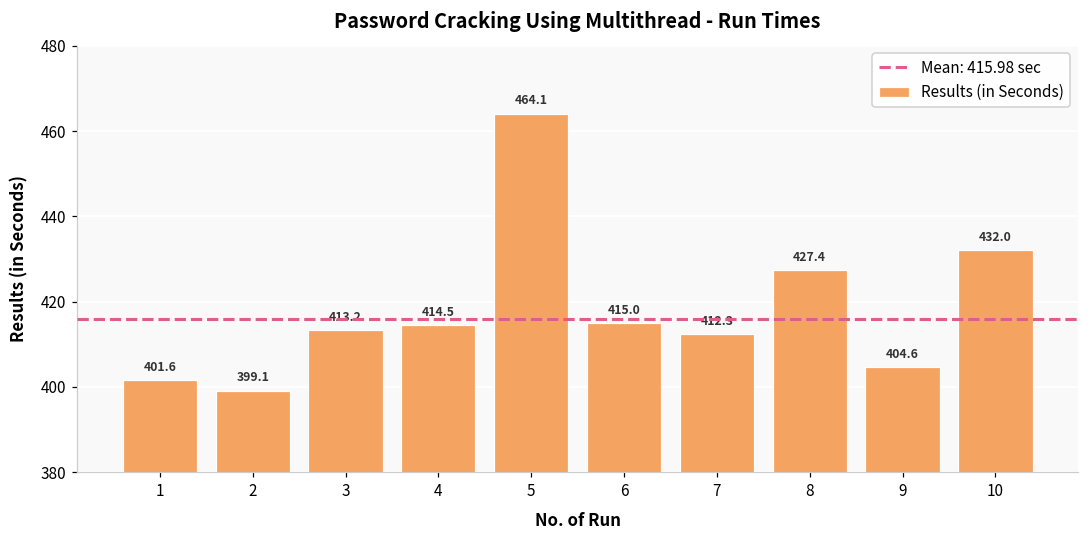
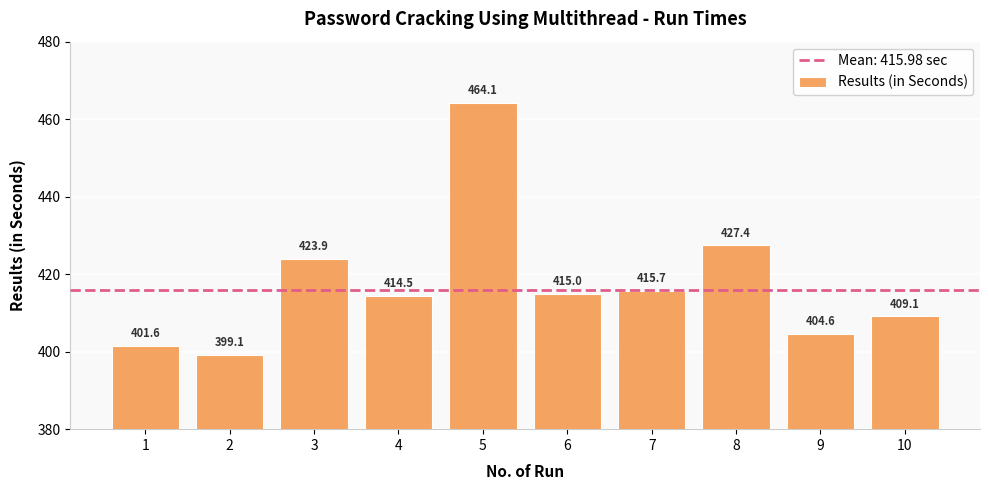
  {
    "1": 401.6,
    "2": 399.1,
-   "3": 413.2,
+   "3": 423.9,
    "4": 414.5,
    "5": 464.1,
    "6": 415.0,
-   "7": 412.3,
+   "7": 415.7,
    "8": 427.4,
    "9": 404.6,
-   "10": 432.0
+   "10": 409.1
  }
